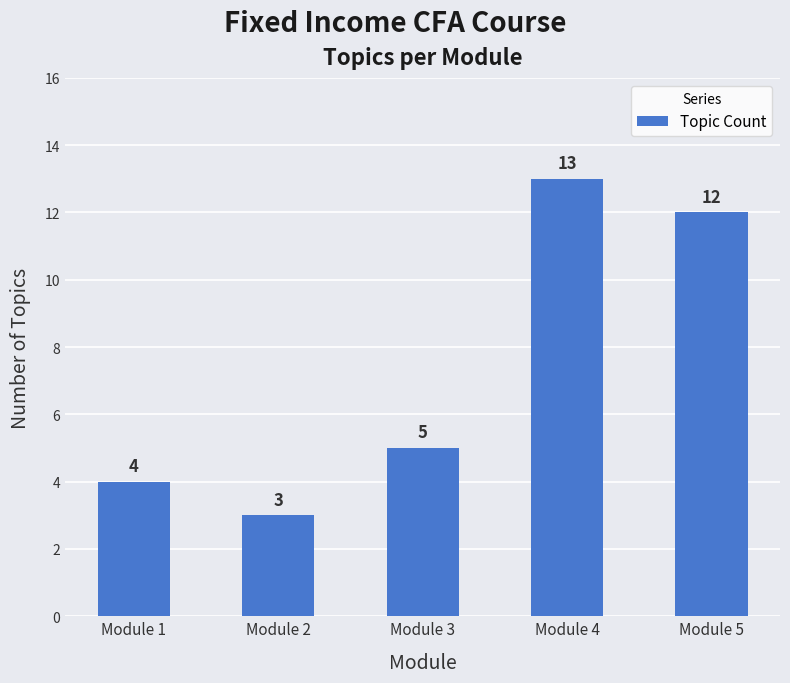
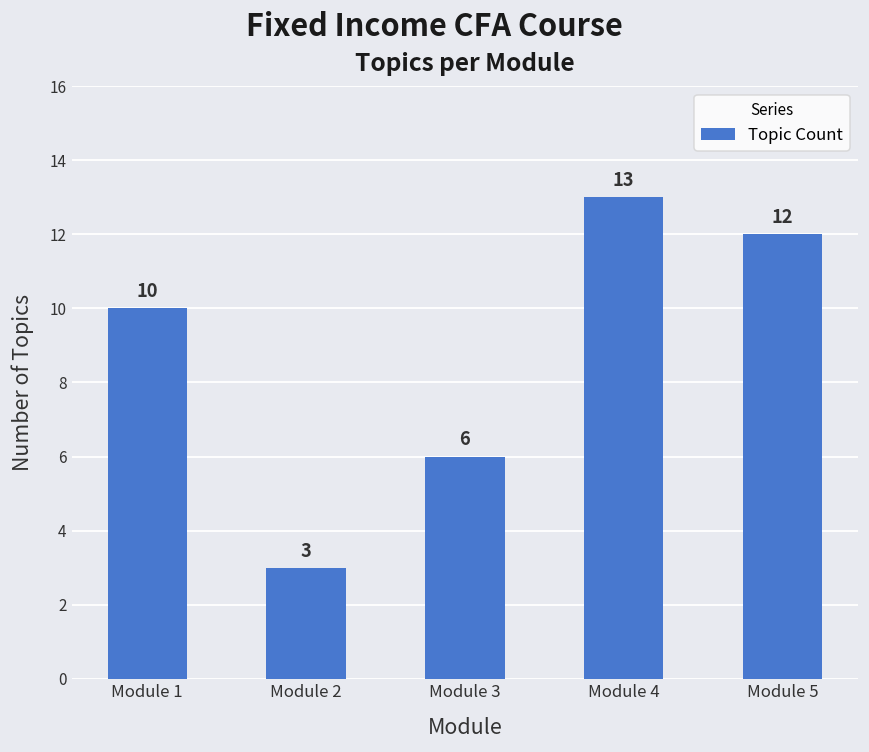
  {
-   "Module 1": 4,
+   "Module 1": 10,
    "Module 2": 3,
-   "Module 3": 5,
+   "Module 3": 6,
    "Module 4": 13,
    "Module 5": 12
  }
